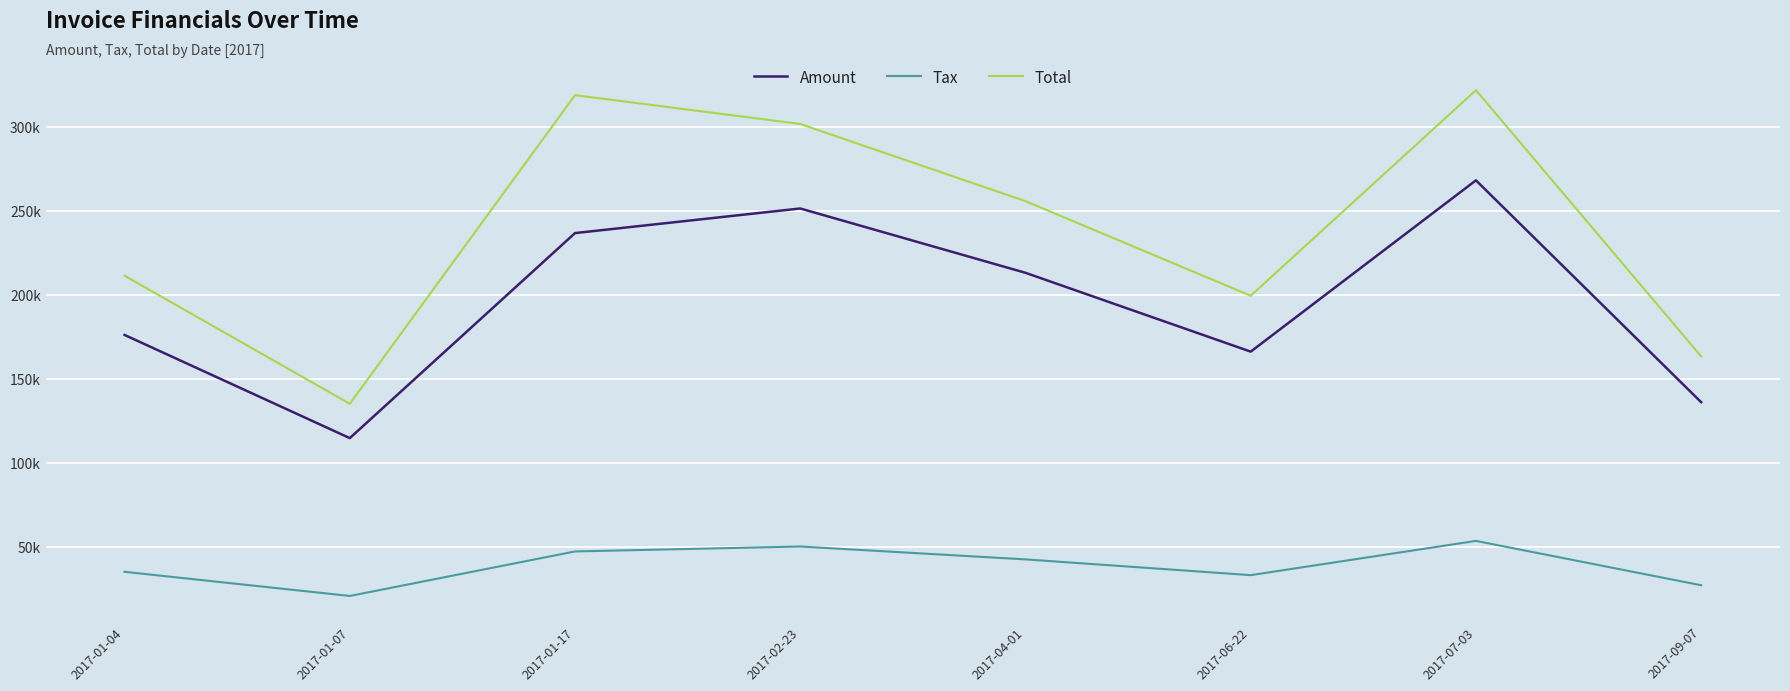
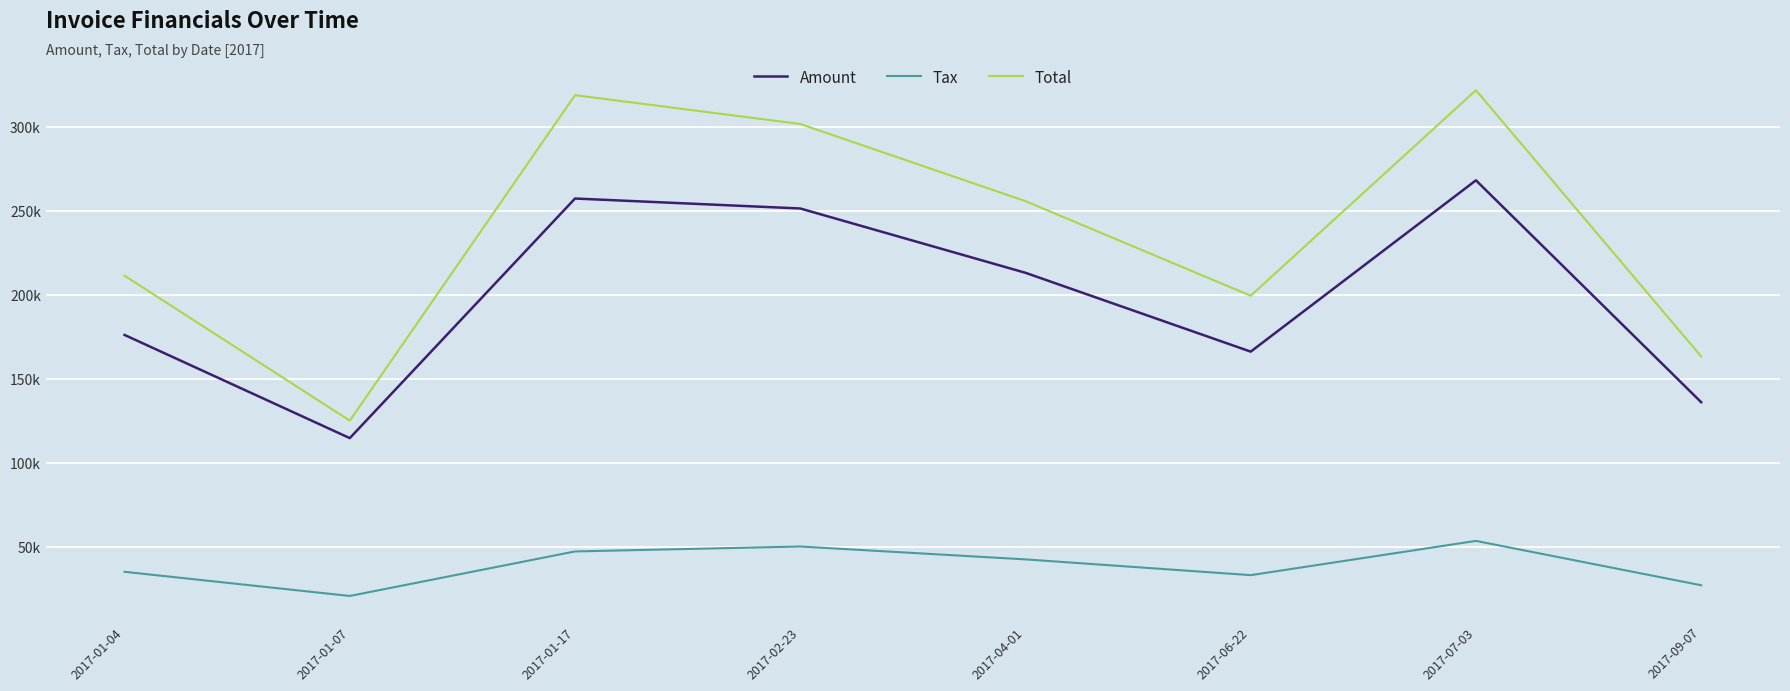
  {
    "Amount": {
      "2017-01-04": 176000,
      "2017-01-07": 115000,
-     "2017-01-17": 237000,
+     "2017-01-17": 257000,
      "2017-02-23": 252000,
      "2017-04-01": 213000,
      "2017-06-22": 166000,
      "2017-07-03": 268000,
      "2017-09-07": 136000
    },
    "Tax": {
      "2017-01-04": 35000,
      "2017-01-07": 21000,
      "2017-01-17": 47000,
      "2017-02-23": 50000,
      "2017-04-01": 43000,
      "2017-06-22": 33000,
      "2017-07-03": 54000,
      "2017-09-07": 27000
    },
    "Total": {
      "2017-01-04": 211000,
-     "2017-01-07": 135000,
+     "2017-01-07": 125000,
      "2017-01-17": 319000,
      "2017-02-23": 302000,
      "2017-04-01": 256000,
      "2017-06-22": 200000,
      "2017-07-03": 322000,
      "2017-09-07": 163000
    }
  }
